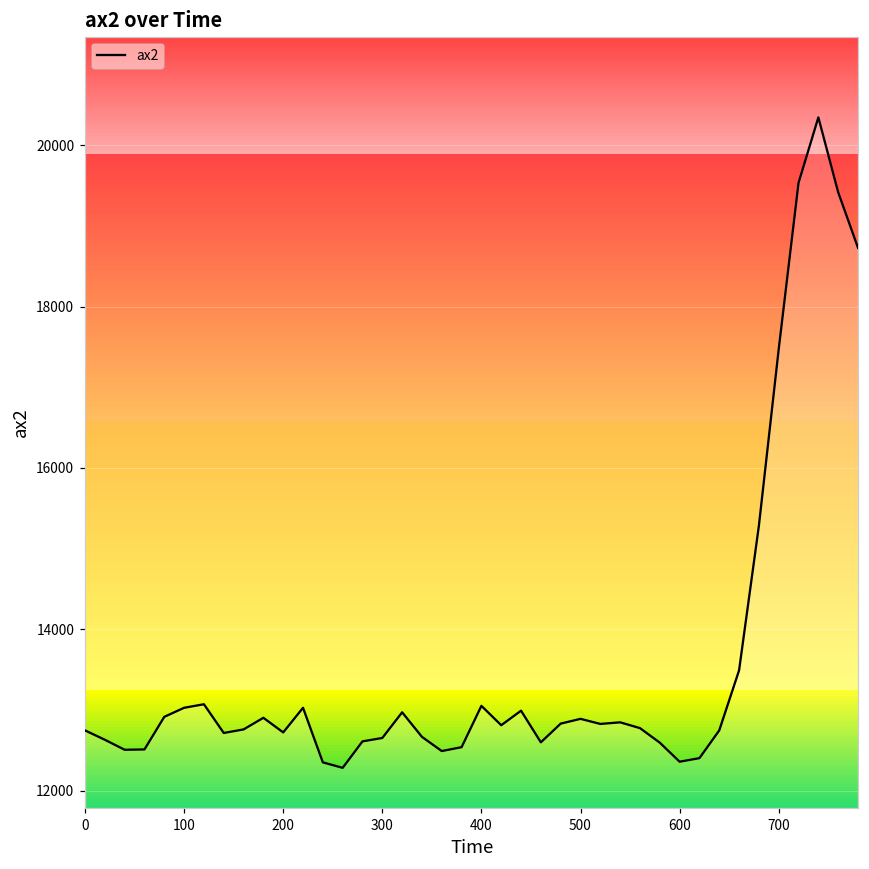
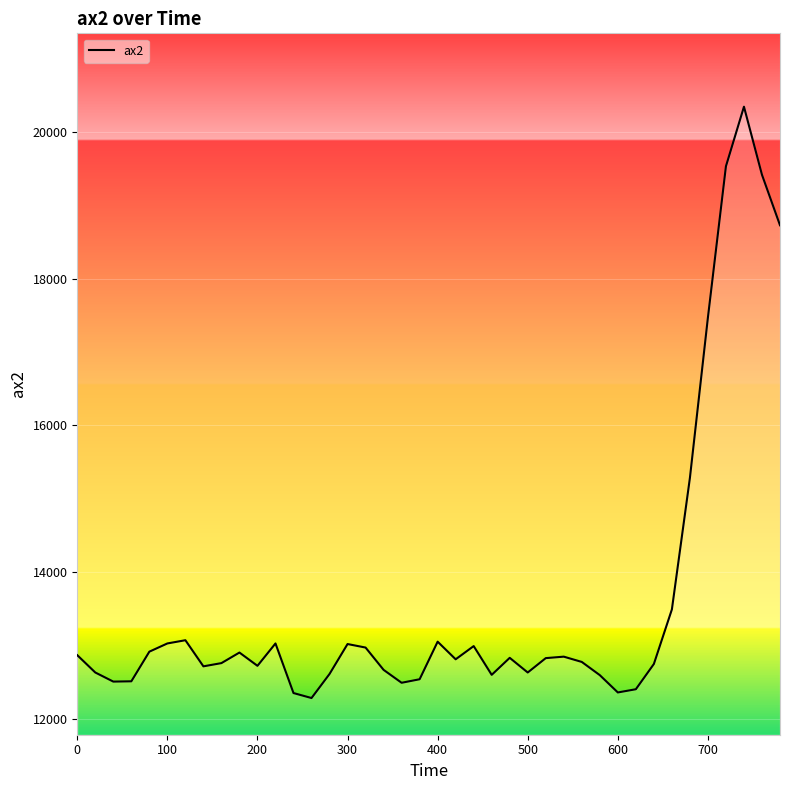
  {
-   "0": 12700,
+   "0": 12900,
    "100": 13000,
    "200": 12700,
-   "300": 12700,
+   "300": 13000,
    "400": 13100,
-   "500": 12900,
+   "500": 12600,
    "600": 12400,
    "700": 17500
  }
